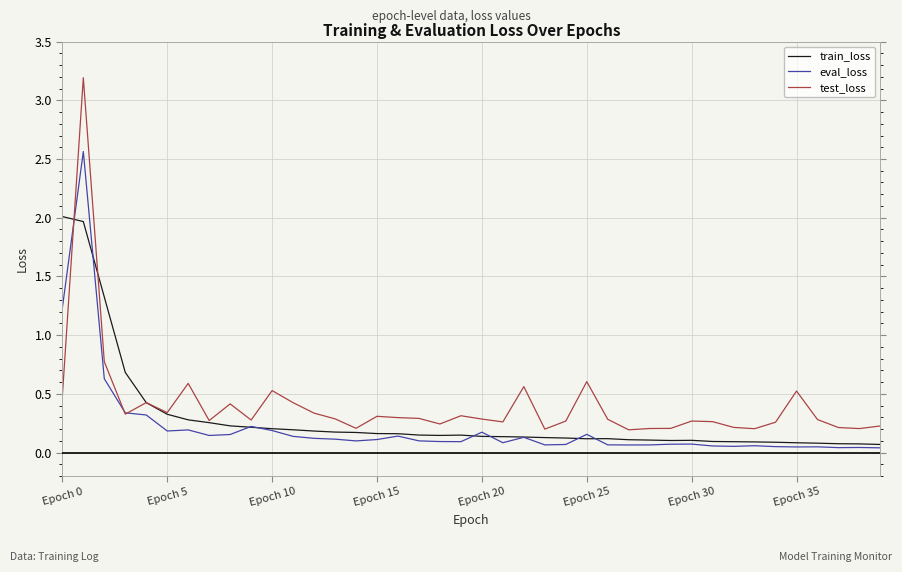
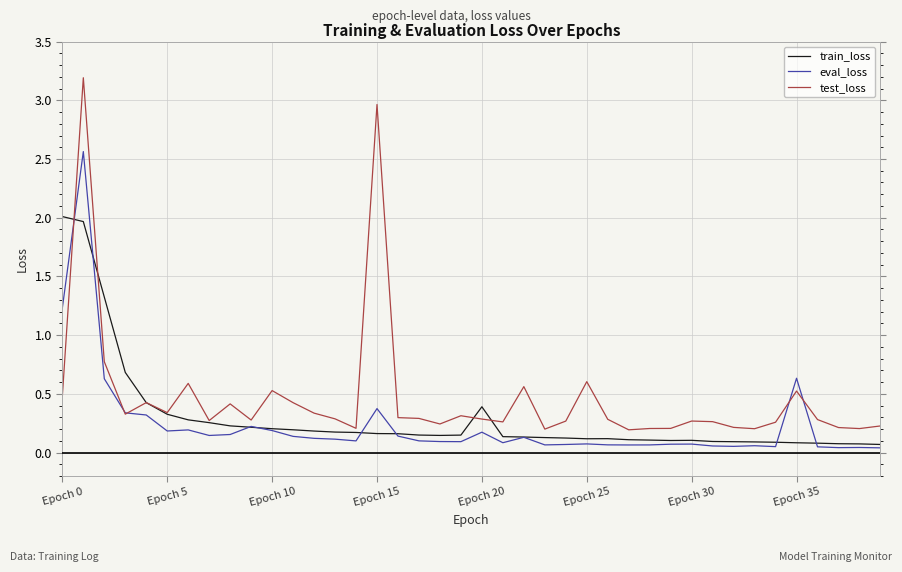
  {
    "train_loss": {
      "Epoch 0": 2.01,
      "Epoch 15": 0.16,
-     "Epoch 20": 0.14,
+     "Epoch 20": 0.39,
      "Epoch 25": 0.12,
      "Epoch 30": 0.10,
      "Epoch 35": 0.08
    },
    "eval_loss": {
      "Epoch 0": 1.23,
      "Epoch 5": 0.18,
-     "Epoch 15": 0.11,
+     "Epoch 15": 0.37,
      "Epoch 20": 0.17,
-     "Epoch 25": 0.16,
+     "Epoch 25": 0.07,
      "Epoch 30": 0.07,
-     "Epoch 35": 0.05
+     "Epoch 35": 0.63
    },
    "test_loss": {
      "Epoch 0": 0.48,
      "Epoch 10": 0.53,
-     "Epoch 15": 0.31,
+     "Epoch 15": 2.96,
      "Epoch 20": 0.29,
      "Epoch 25": 0.60,
      "Epoch 30": 0.27,
      "Epoch 35": 0.52
    }
  }
